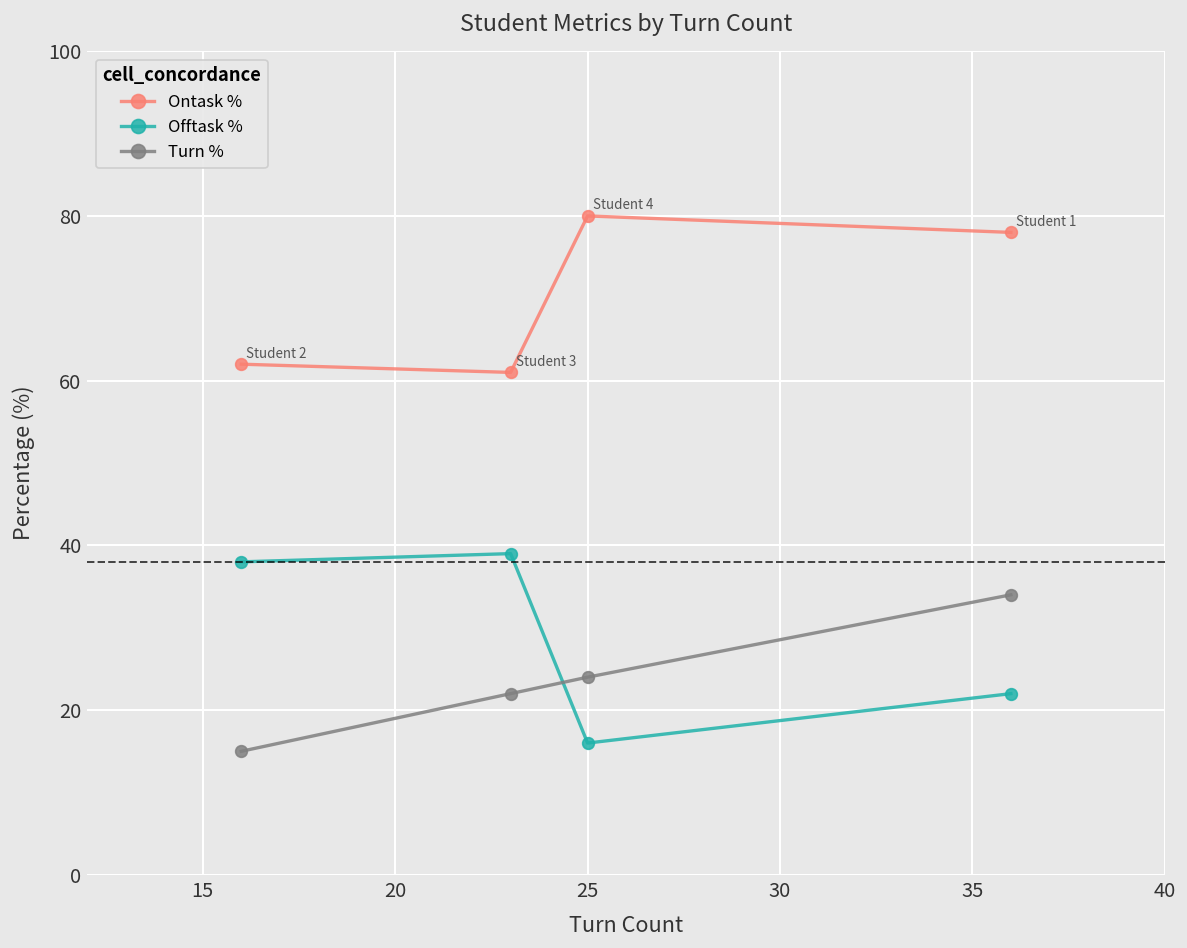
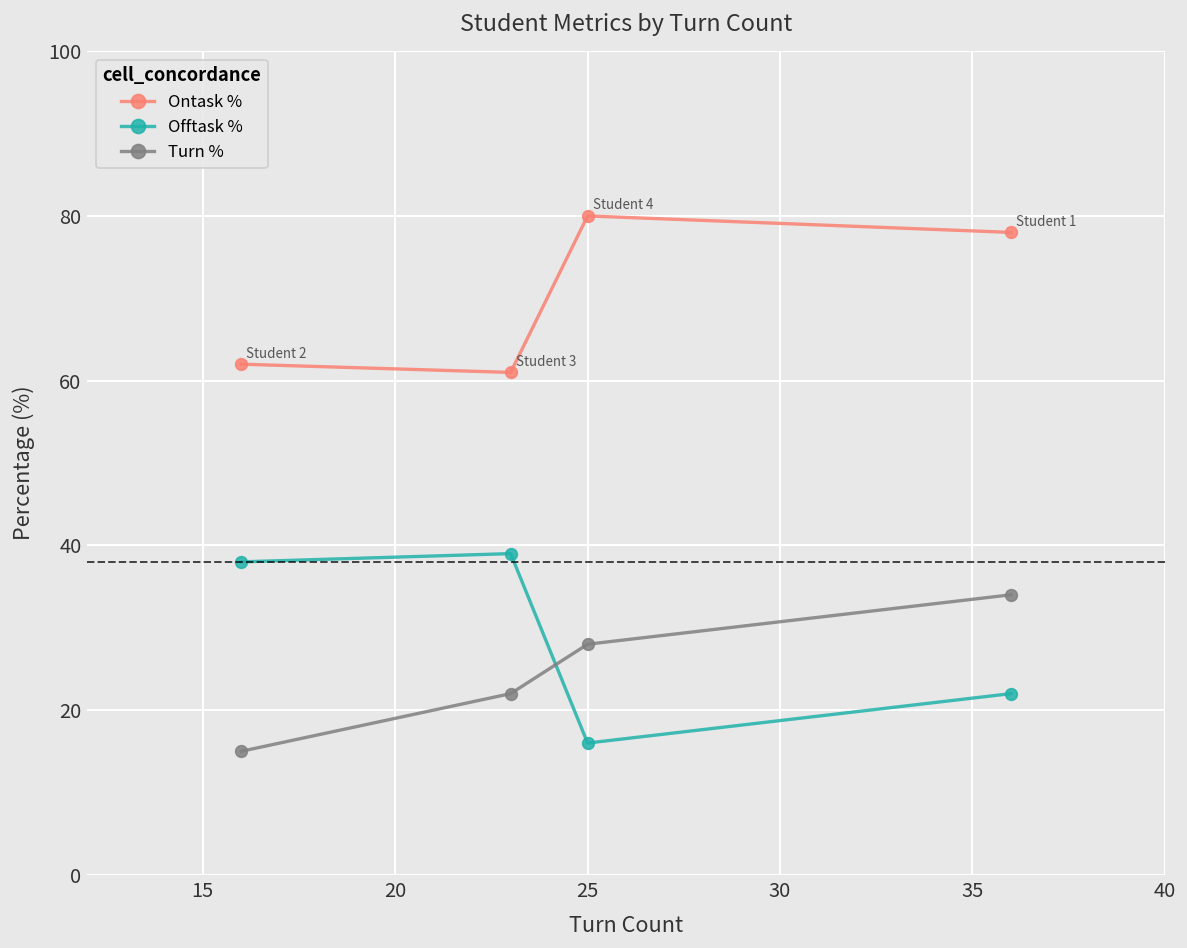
  {
    "Offtask %": {
      "25": 16
    },
    "Turn %": {
-     "25": 24
+     "25": 28
    }
  }
